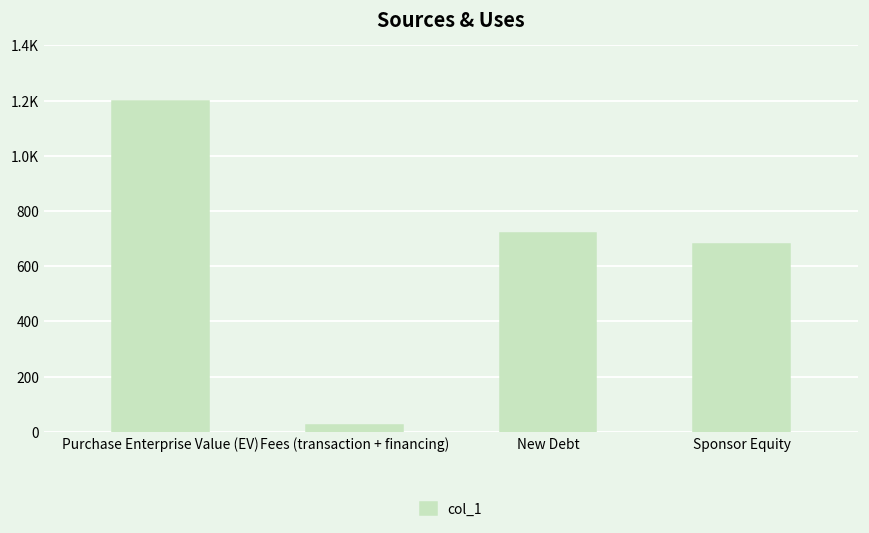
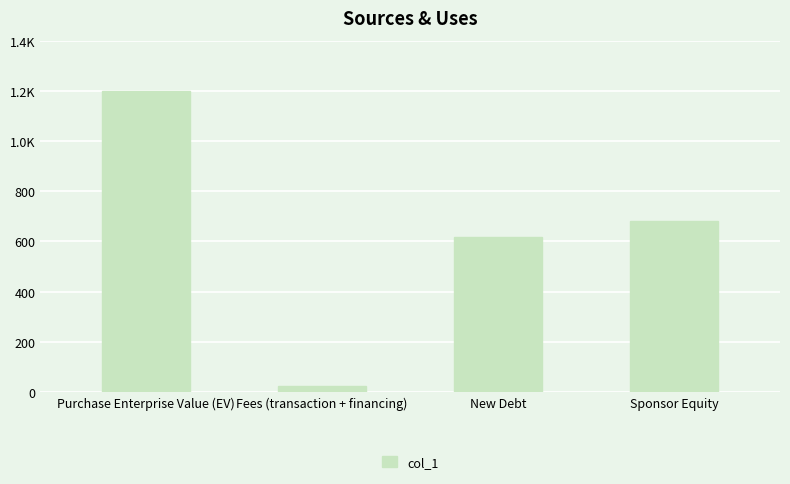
  {
    "Purchase Enterprise Value (EV)": 1200,
    "Fees (transaction + financing)": 20,
-   "New Debt": 720,
+   "New Debt": 620,
    "Sponsor Equity": 680
  }
